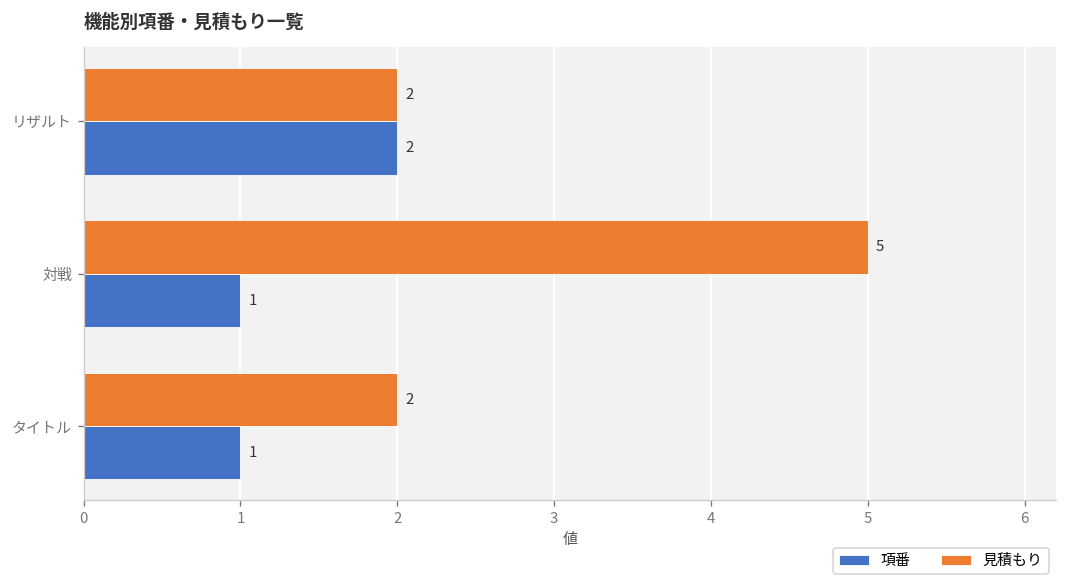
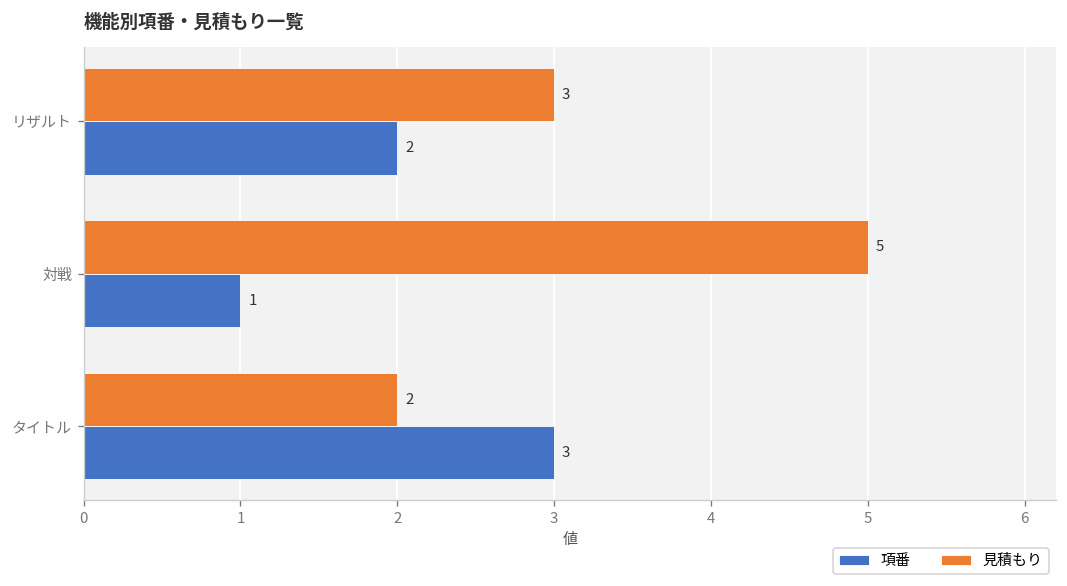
  {
    "項番": {
      "リザルト": 2,
      "対戦": 1,
-     "タイトル": 1
+     "タイトル": 3
    },
    "見積もり": {
-     "リザルト": 2,
+     "リザルト": 3,
      "対戦": 5,
      "タイトル": 2
    }
  }
